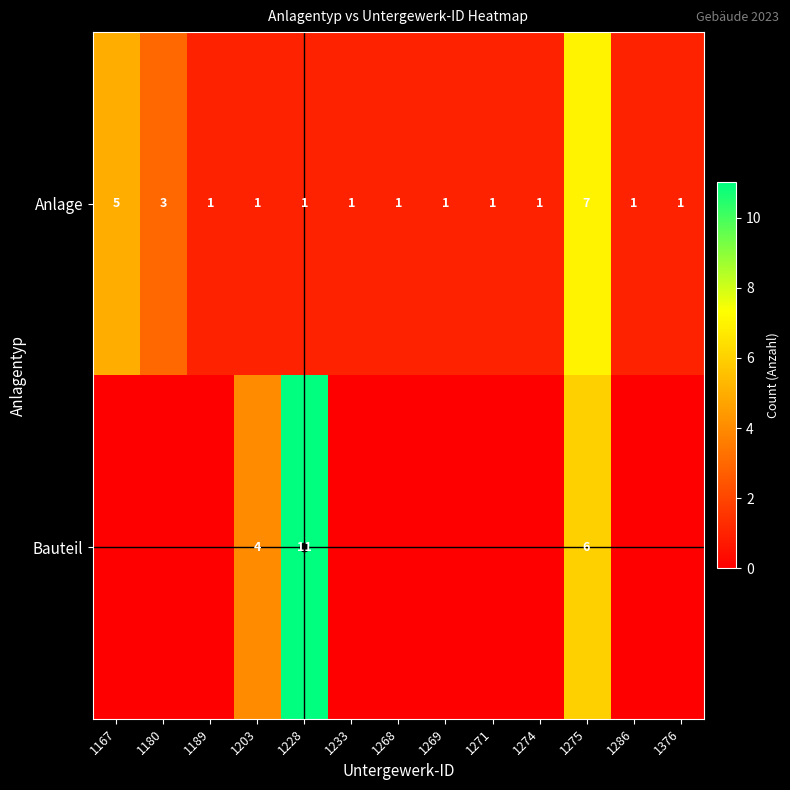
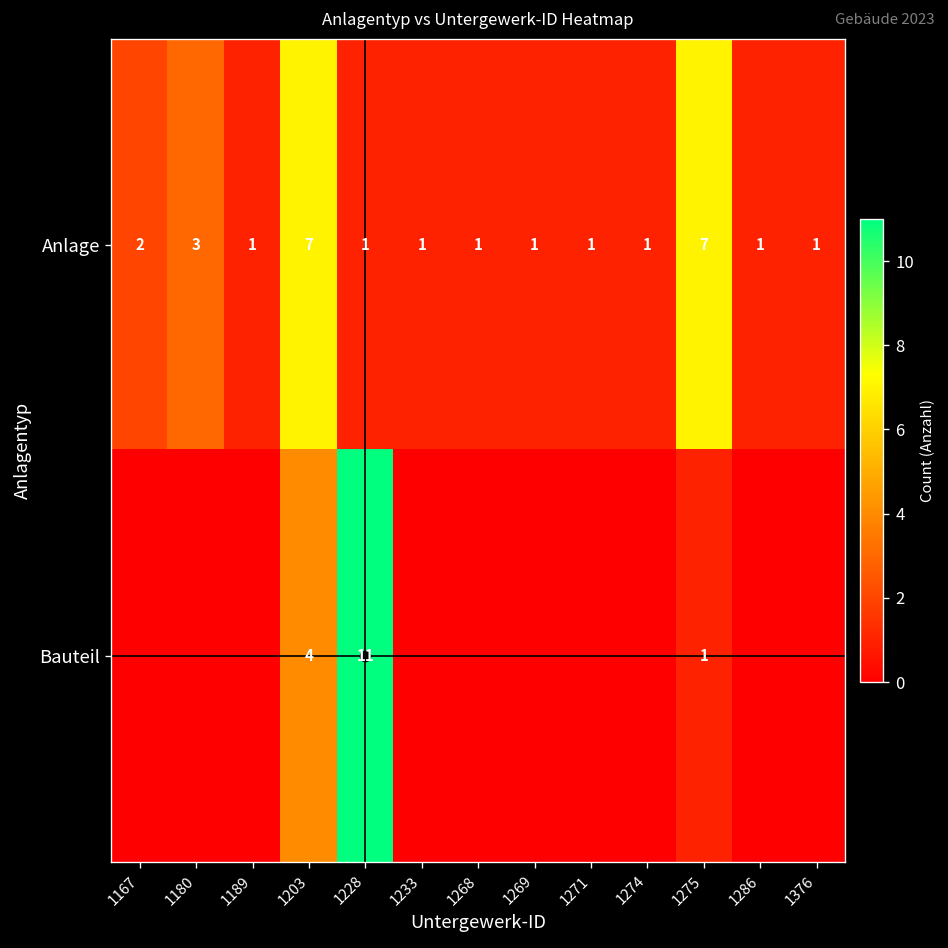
  {
    "Anlage": {
-     "1167": 5,
+     "1167": 2,
      "1180": 3,
      "1189": 1,
-     "1203": 1,
+     "1203": 7,
      "1228": 1,
      "1233": 1,
      "1268": 1,
      "1269": 1,
      "1271": 1,
      "1274": 1,
      "1275": 7,
      "1286": 1,
      "1376": 1
    },
    "Bauteil": {
      "1203": 4,
-     "1275": 6
+     "1275": 1
    }
  }
